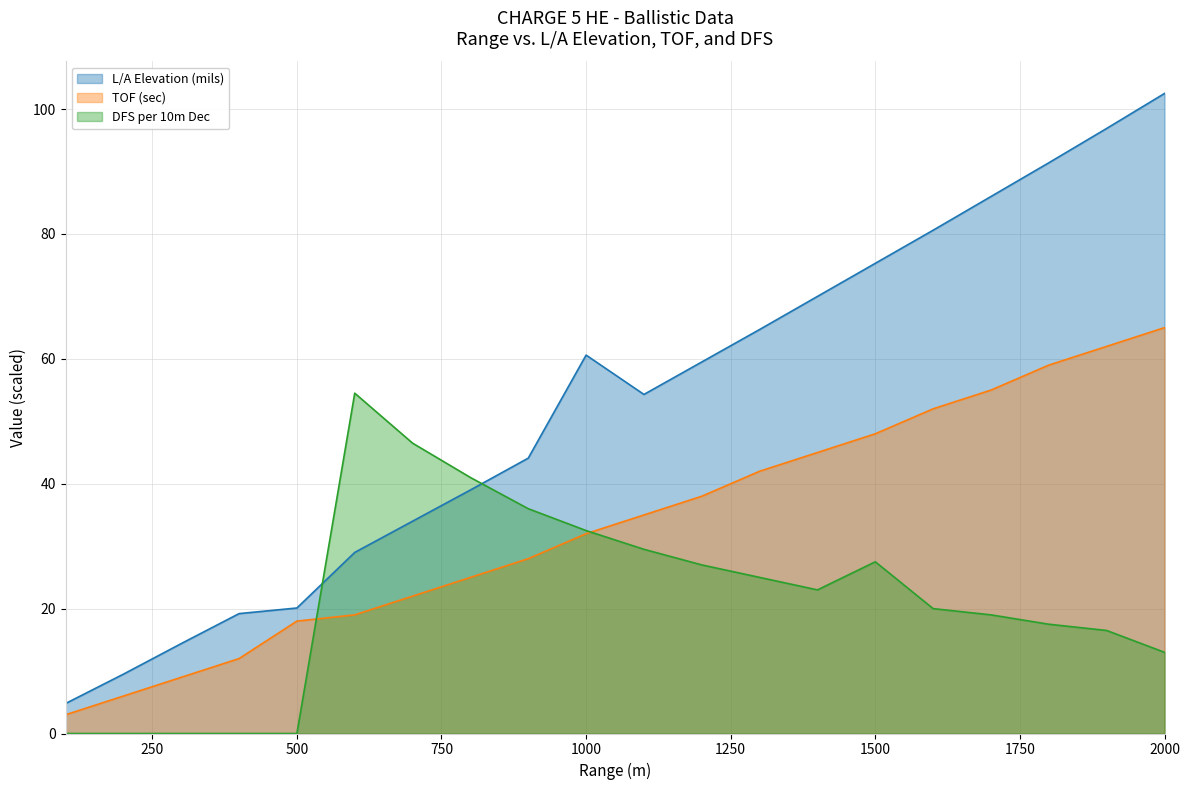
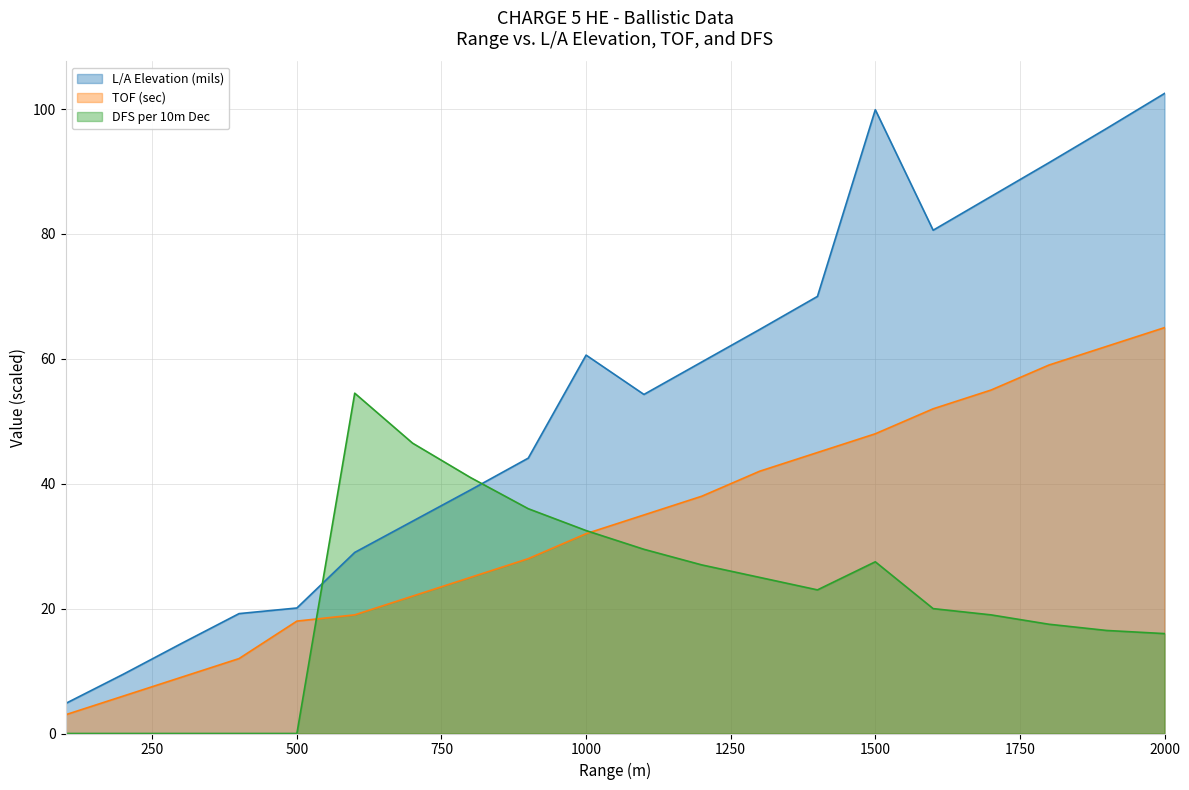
  {
    "L/A Elevation (mils)": {
      "500": 20,
      "1000": 61,
-     "1500": 75,
+     "1500": 100,
      "2000": 103
    },
    "TOF (sec)": {
      "500": 18,
      "1000": 32,
      "1500": 48,
      "2000": 65
    },
    "DFS per 10m Dec": {
      "500": 0,
      "1000": 33,
      "1500": 28,
-     "2000": 13
+     "2000": 16
    }
  }
